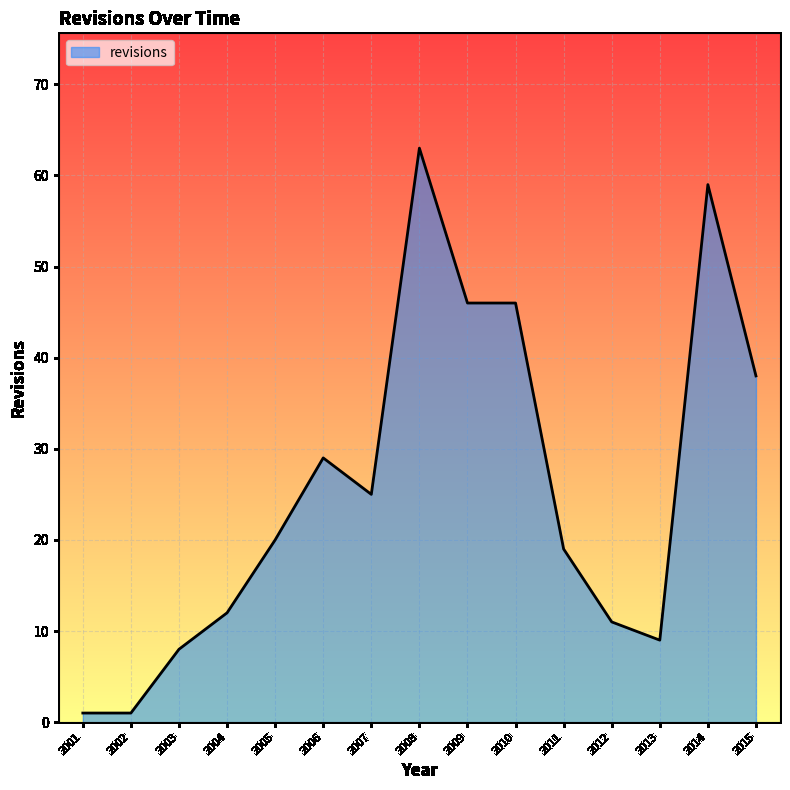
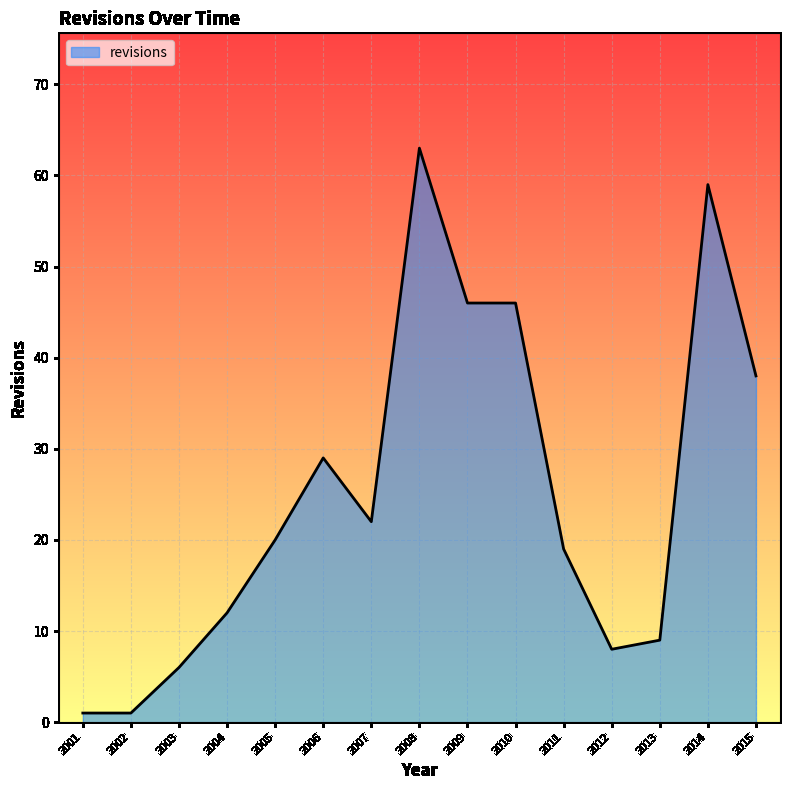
  {
    "2001": 1,
    "2002": 1,
-   "2003": 8,
+   "2003": 6,
    "2004": 12,
    "2005": 20,
    "2006": 29,
-   "2007": 25,
+   "2007": 22,
    "2008": 63,
    "2009": 46,
    "2010": 46,
    "2011": 19,
-   "2012": 11,
+   "2012": 8,
    "2013": 9,
    "2014": 59,
    "2015": 38
  }
